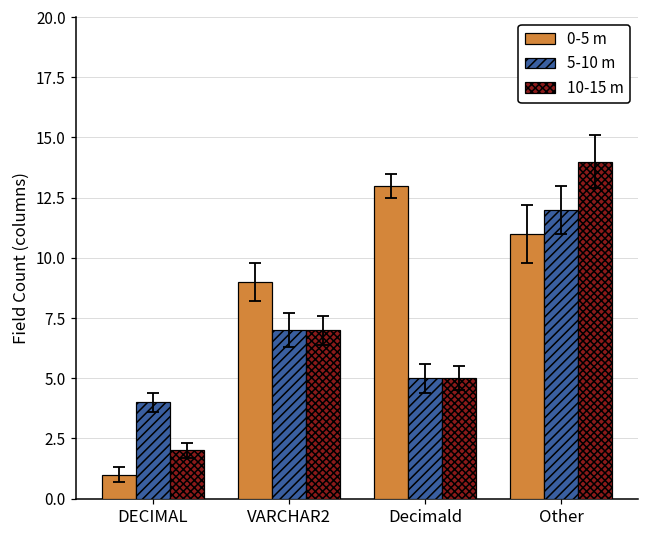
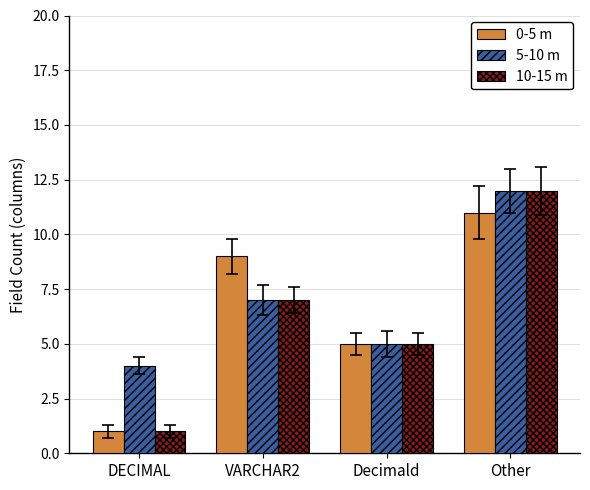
  {
    "0-5 m": {
      "DECIMAL": 1,
      "VARCHAR2": 9,
-     "Decimald": 13,
+     "Decimald": 5,
      "Other": 11
    },
    "10-15 m": {
-     "DECIMAL": 2,
+     "DECIMAL": 1,
      "VARCHAR2": 7,
      "Decimald": 5,
-     "Other": 14
+     "Other": 12
    }
  }
